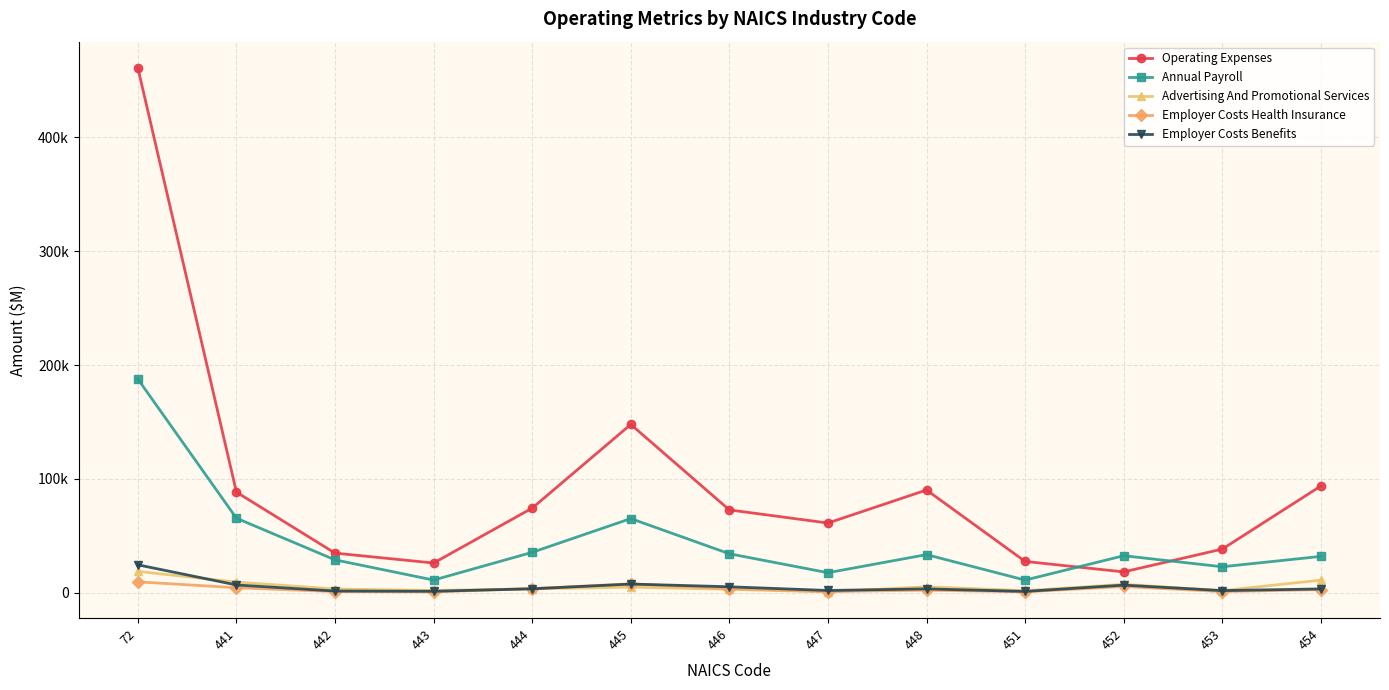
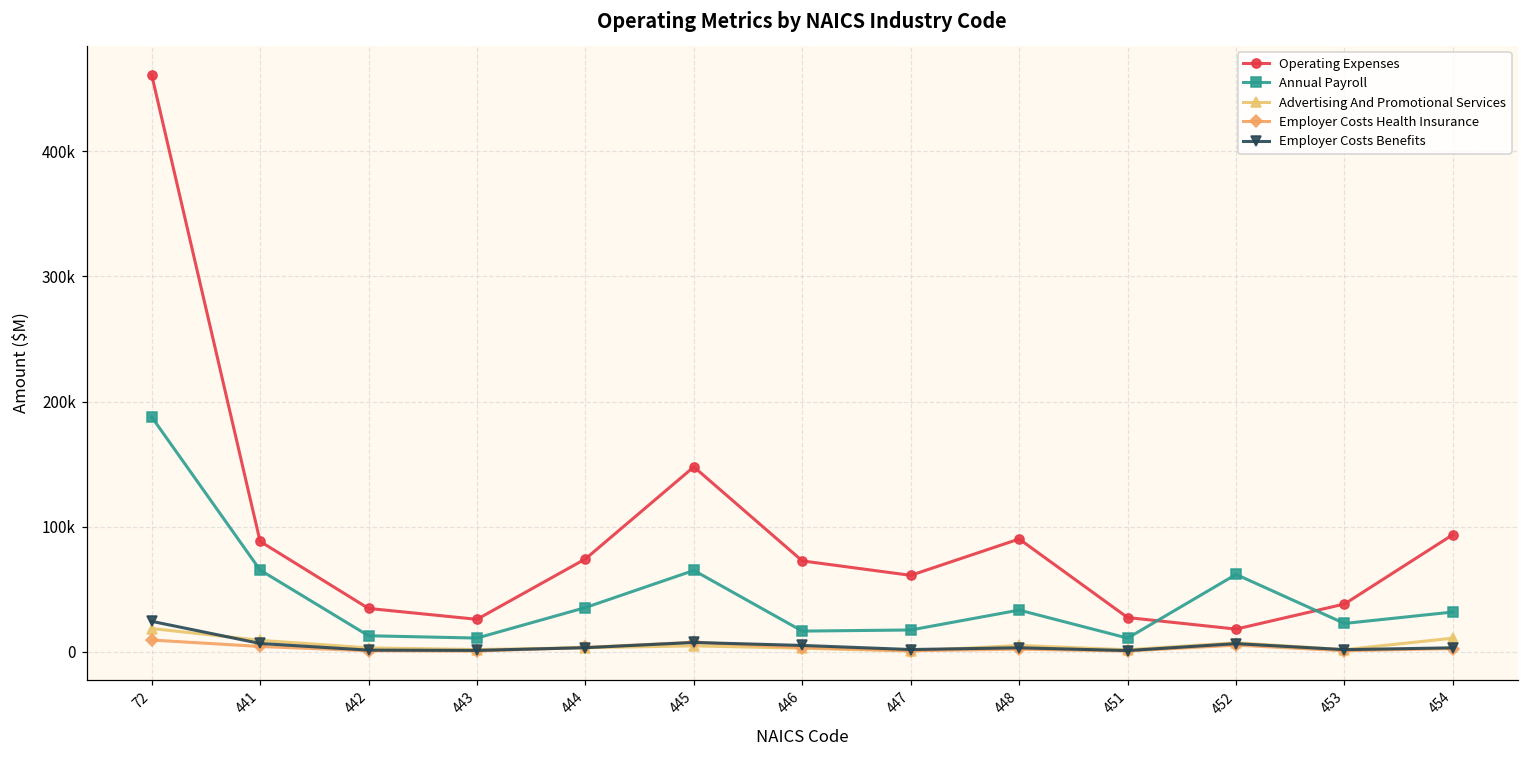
  {
    "Operating Expenses": {
      "72": 461000,
      "441": 88000,
      "442": 35000,
      "443": 26000,
      "444": 74000,
      "445": 148000,
      "446": 73000,
      "447": 61000,
      "448": 90000,
      "451": 27000,
      "452": 18000,
      "453": 38000,
      "454": 94000
    },
    "Annual Payroll": {
      "72": 188000,
      "441": 65000,
-     "442": 29000,
+     "442": 13000,
      "443": 11000,
      "444": 35000,
      "445": 65000,
-     "446": 34000,
+     "446": 17000,
      "447": 18000,
      "448": 33000,
      "451": 11000,
-     "452": 32000,
+     "452": 62000,
      "453": 23000,
      "454": 32000
    },
    "Employer Costs Benefits": {
      "72": 24000,
      "441": 7000
    }
  }
